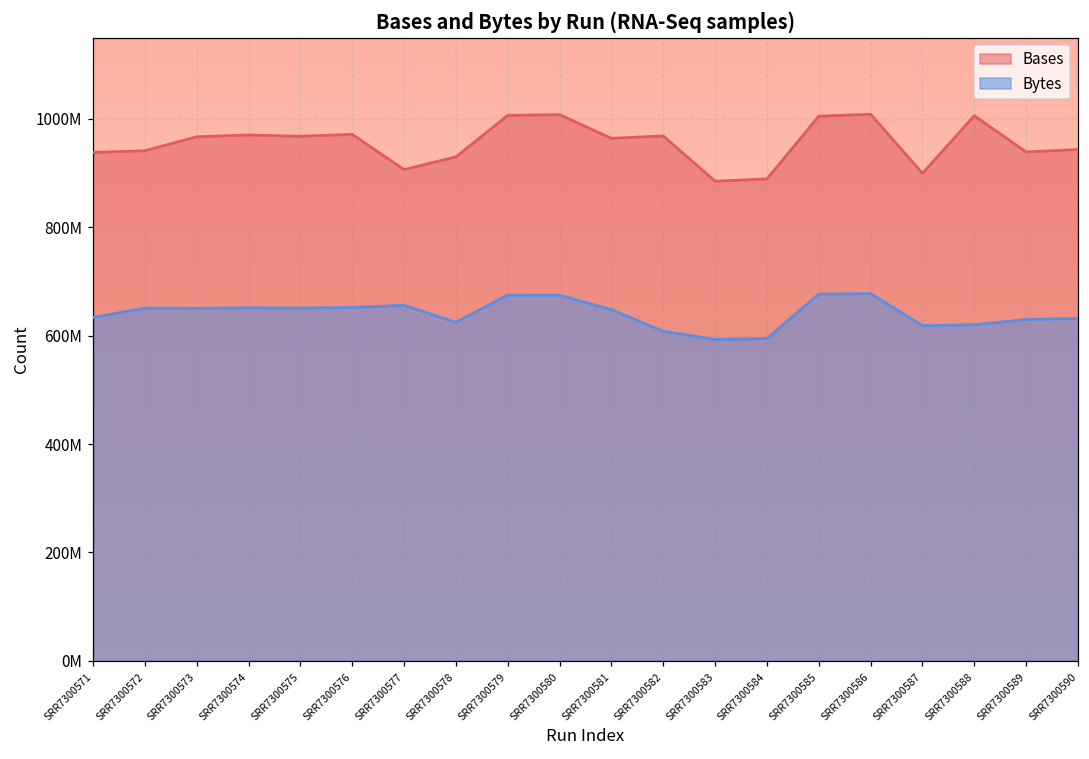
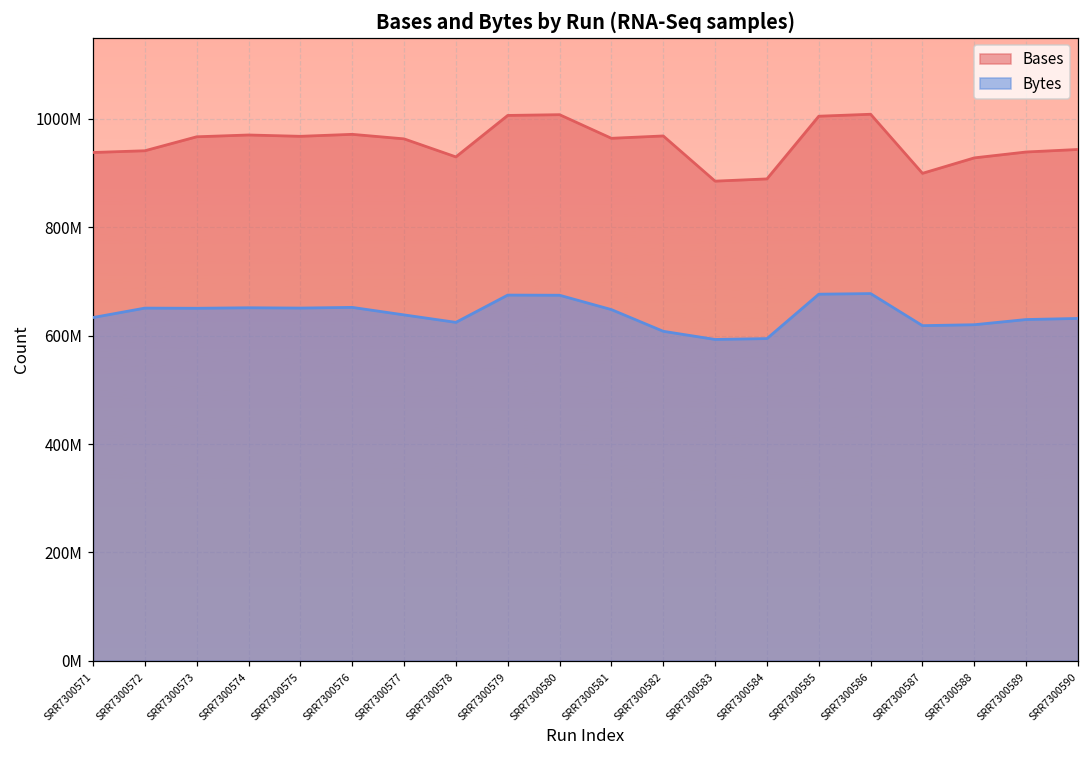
  {
    "Bases": {
      "SRR7300571": 940000000,
      "SRR7300572": 940000000,
      "SRR7300573": 970000000,
      "SRR7300574": 970000000,
      "SRR7300575": 970000000,
      "SRR7300576": 970000000,
-     "SRR7300577": 910000000,
+     "SRR7300577": 960000000,
      "SRR7300578": 930000000,
      "SRR7300579": 1010000000,
      "SRR7300580": 1010000000,
      "SRR7300581": 960000000,
      "SRR7300582": 970000000,
      "SRR7300583": 890000000,
      "SRR7300584": 890000000,
      "SRR7300585": 1010000000,
      "SRR7300586": 1010000000,
      "SRR7300587": 900000000,
-     "SRR7300588": 1010000000,
+     "SRR7300588": 930000000,
      "SRR7300589": 940000000,
      "SRR7300590": 940000000
    },
    "Bytes": {
      "SRR7300571": 630000000,
      "SRR7300572": 650000000,
      "SRR7300573": 650000000,
      "SRR7300574": 650000000,
      "SRR7300575": 650000000,
      "SRR7300576": 650000000,
-     "SRR7300577": 660000000,
+     "SRR7300577": 640000000,
      "SRR7300578": 620000000,
      "SRR7300579": 670000000,
      "SRR7300580": 670000000,
      "SRR7300581": 650000000,
      "SRR7300582": 610000000,
      "SRR7300583": 590000000,
      "SRR7300584": 590000000,
      "SRR7300585": 680000000,
      "SRR7300586": 680000000,
      "SRR7300587": 620000000,
      "SRR7300588": 620000000,
      "SRR7300589": 630000000,
      "SRR7300590": 630000000
    }
  }
